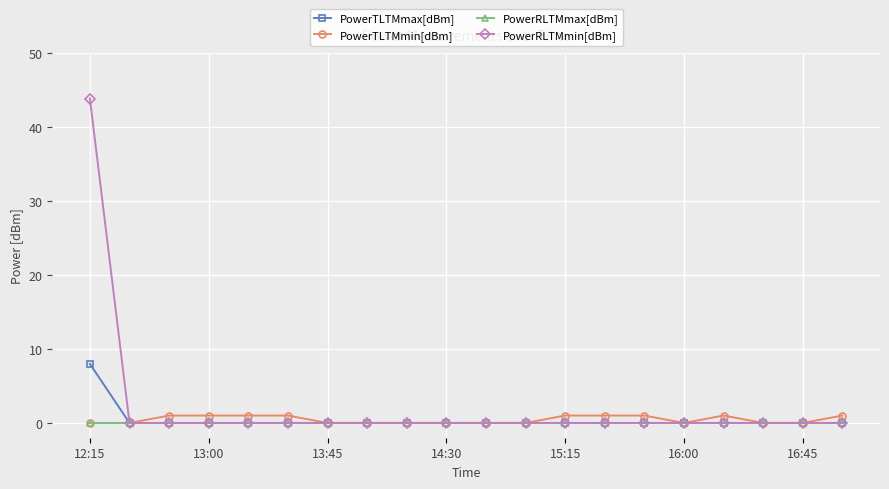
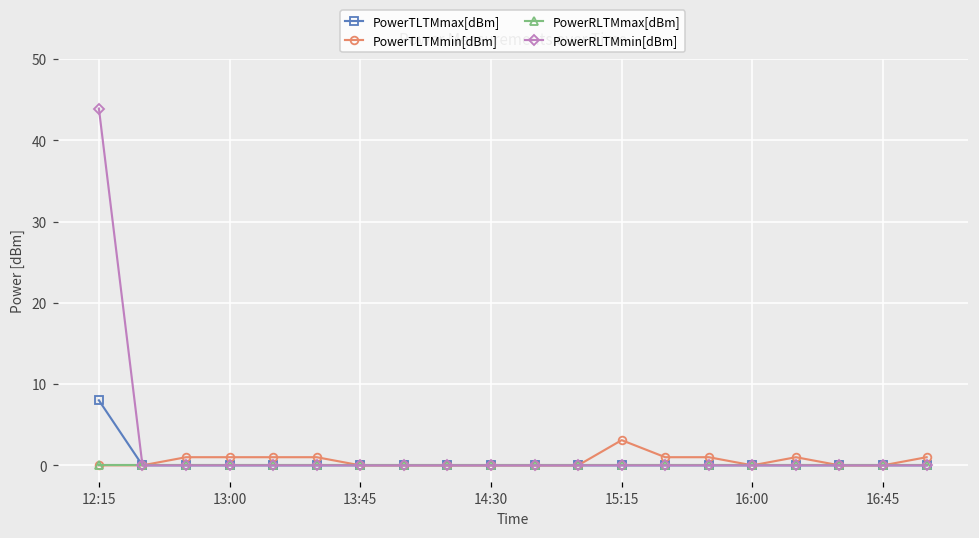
  {
    "PowerTLTMmax[dBm]": {
      "12:15": 8
    },
    "PowerTLTMmin[dBm]": {
      "13:00": 1,
-     "15:15": 1
+     "15:15": 3
    },
    "PowerRLTMmin[dBm]": {
      "12:15": 44
    }
  }
